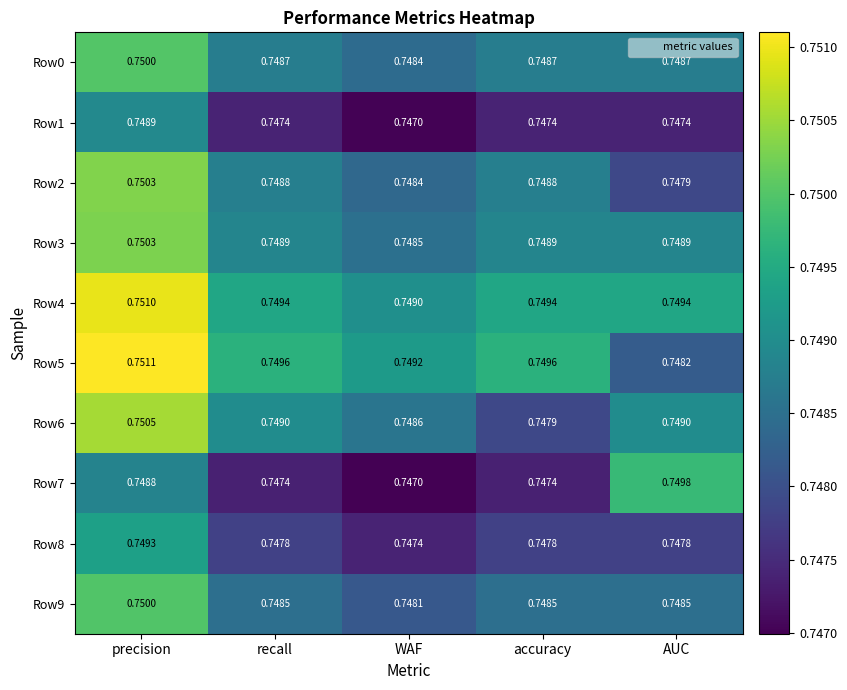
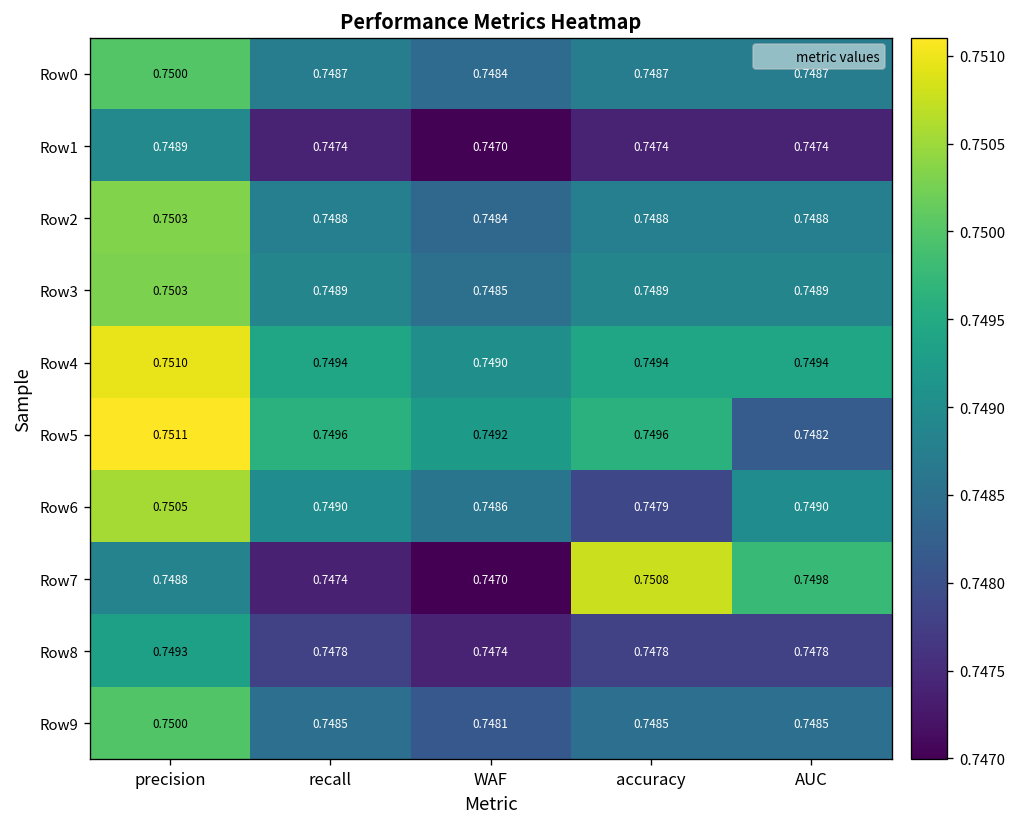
  {
    "Row0": {
      "precision": 0.7500,
      "recall": 0.7487,
      "WAF": 0.7484,
      "accuracy": 0.7487,
      "AUC": 0.7487
    },
    "Row1": {
      "precision": 0.7489,
      "recall": 0.7474,
      "WAF": 0.7470,
      "accuracy": 0.7474,
      "AUC": 0.7474
    },
    "Row2": {
      "precision": 0.7503,
      "recall": 0.7488,
      "WAF": 0.7484,
      "accuracy": 0.7488,
-     "AUC": 0.7479
+     "AUC": 0.7488
    },
    "Row3": {
      "precision": 0.7503,
      "recall": 0.7489,
      "WAF": 0.7485,
      "accuracy": 0.7489,
      "AUC": 0.7489
    },
    "Row4": {
      "precision": 0.7510,
      "recall": 0.7494,
      "WAF": 0.7490,
      "accuracy": 0.7494,
      "AUC": 0.7494
    },
    "Row5": {
      "precision": 0.7511,
      "recall": 0.7496,
      "WAF": 0.7492,
      "accuracy": 0.7496,
      "AUC": 0.7482
    },
    "Row6": {
      "precision": 0.7505,
      "recall": 0.7490,
      "WAF": 0.7486,
      "accuracy": 0.7479,
      "AUC": 0.7490
    },
    "Row7": {
      "precision": 0.7488,
      "recall": 0.7474,
      "WAF": 0.7470,
-     "accuracy": 0.7474,
+     "accuracy": 0.7508,
      "AUC": 0.7498
    },
    "Row8": {
      "precision": 0.7493,
      "recall": 0.7478,
      "WAF": 0.7474,
      "accuracy": 0.7478,
      "AUC": 0.7478
    },
    "Row9": {
      "precision": 0.7500,
      "recall": 0.7485,
      "WAF": 0.7481,
      "accuracy": 0.7485,
      "AUC": 0.7485
    }
  }
